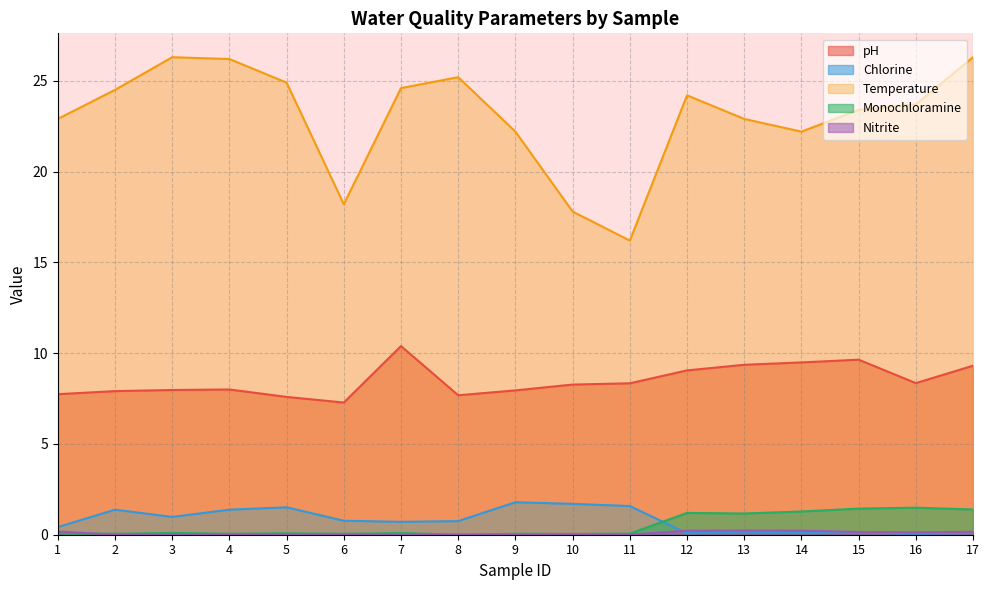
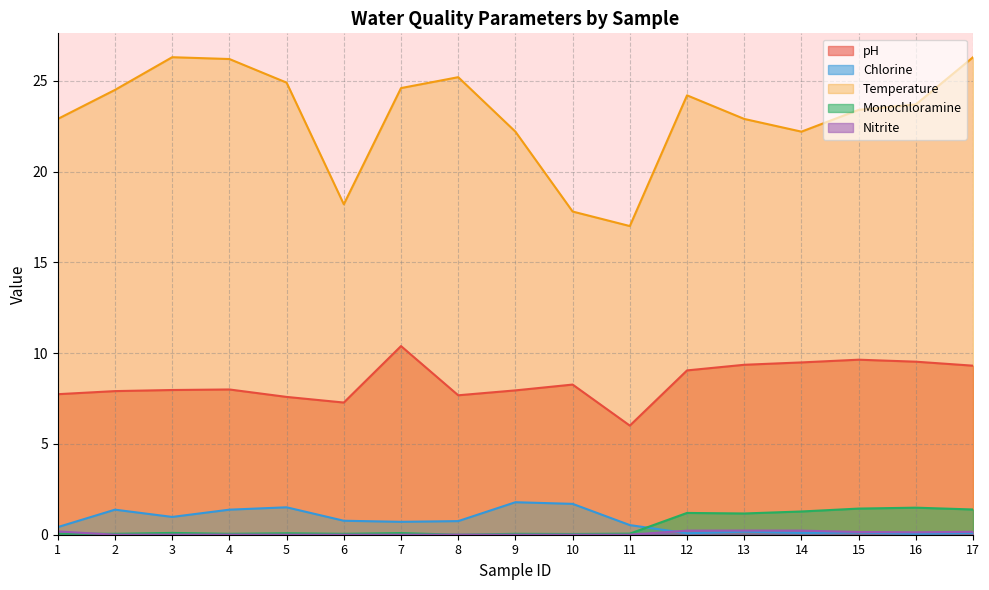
  {
    "pH": {
      "1": 7.7,
      "2": 7.9,
      "3": 8.0,
      "4": 8.0,
      "5": 7.6,
      "6": 7.3,
      "7": 10.4,
      "8": 7.7,
      "9": 8.0,
      "10": 8.3,
-     "11": 8.3,
+     "11": 6.0,
      "12": 9.1,
      "13": 9.4,
      "14": 9.5,
      "15": 9.6,
-     "16": 8.4,
+     "16": 9.5,
      "17": 9.3
    },
    "Chlorine": {
      "1": 0.4,
      "2": 1.4,
      "3": 1.0,
      "4": 1.4,
      "5": 1.5,
      "6": 0.8,
      "7": 0.7,
      "8": 0.8,
      "9": 1.8,
      "10": 1.7,
-     "11": 1.6,
+     "11": 0.5,
      "12": 0.1
    },
    "Temperature": {
      "1": 22.9,
      "2": 24.5,
      "3": 26.3,
      "4": 26.2,
      "5": 24.9,
      "6": 18.2,
      "7": 24.6,
      "8": 25.2,
      "9": 22.2,
      "10": 17.8,
-     "11": 16.2,
+     "11": 17.0,
      "12": 24.2,
      "13": 22.9,
      "14": 22.2,
      "17": 26.3
    },
    "Monochloramine": {
      "12": 1.2,
      "13": 1.2,
      "14": 1.3,
      "15": 1.4,
      "16": 1.5,
      "17": 1.4
    },
    "Nitrite": {
      "12": 0.2
    }
  }
